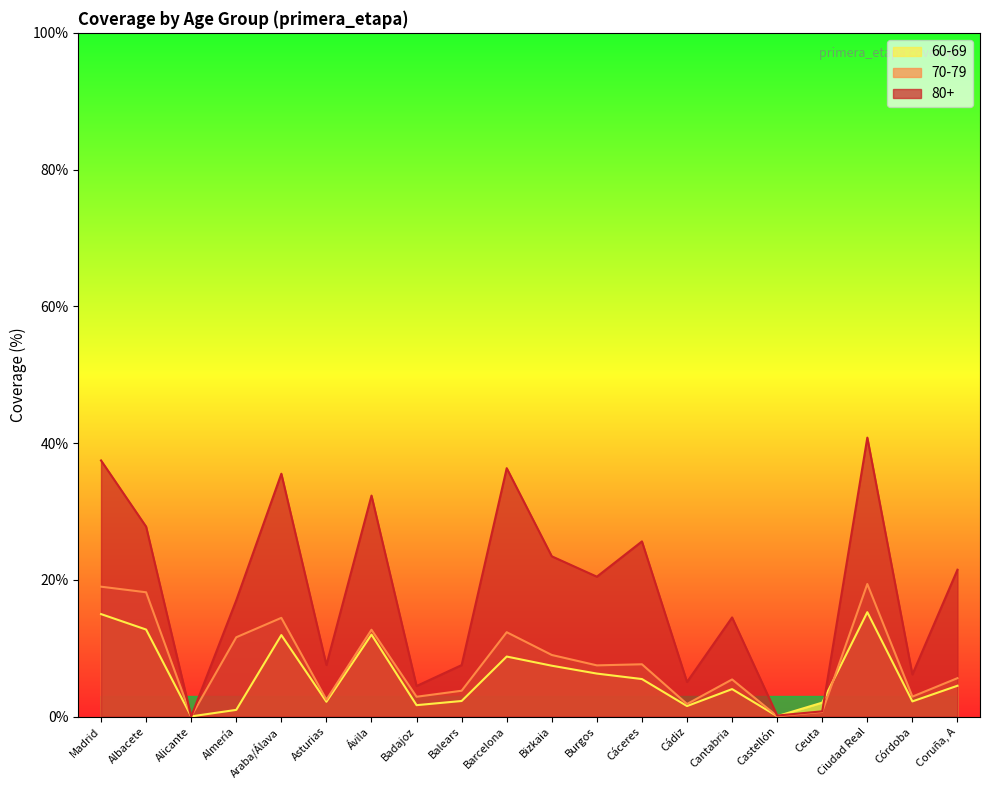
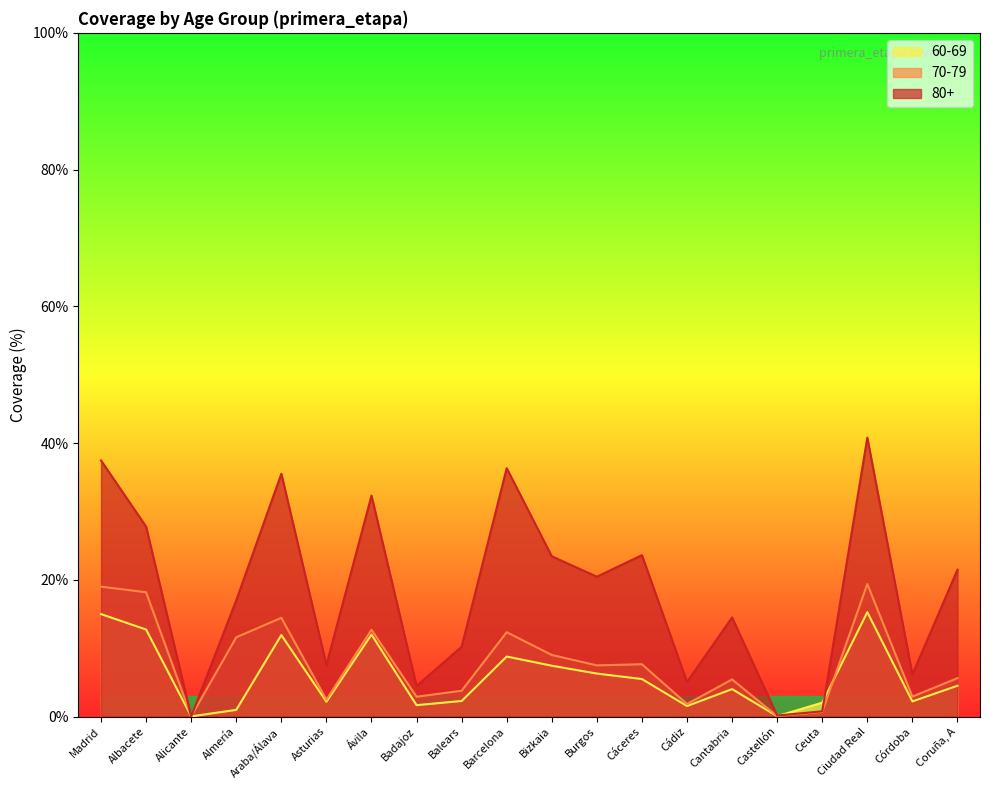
  {
    "60-69": {
      "Madrid": "15%",
      "Albacete": "13%",
      "Almería": "1%",
      "Araba/Álava": "12%",
      "Ávila": "12%",
      "Badajoz": "2%",
      "Balears": "2%",
      "Barcelona": "9%",
      "Bizkaia": "7%",
      "Burgos": "6%",
      "Cáceres": "5%",
      "Cantabria": "4%",
      "Ceuta": "2%",
      "Ciudad Real": "15%",
      "Córdoba": "2%",
      "Coruña, A": "5%"
    },
    "70-79": {
      "Madrid": "19%",
      "Albacete": "18%",
      "Almería": "12%",
      "Araba/Álava": "14%",
      "Ávila": "13%",
      "Balears": "4%",
      "Barcelona": "12%",
      "Bizkaia": "9%",
      "Burgos": "7%",
      "Cáceres": "8%",
      "Cantabria": "5%",
      "Ciudad Real": "19%",
      "Coruña, A": "6%"
    },
    "80+": {
      "Madrid": "37%",
      "Albacete": "28%",
      "Almería": "17%",
      "Araba/Álava": "36%",
      "Asturias": "8%",
      "Ávila": "32%",
      "Badajoz": "4%",
-     "Balears": "8%",
+     "Balears": "10%",
      "Barcelona": "36%",
      "Bizkaia": "23%",
      "Burgos": "20%",
-     "Cáceres": "26%",
+     "Cáceres": "24%",
      "Cádiz": "5%",
      "Cantabria": "15%",
      "Ciudad Real": "41%",
      "Córdoba": "6%",
      "Coruña, A": "21%"
    }
  }
